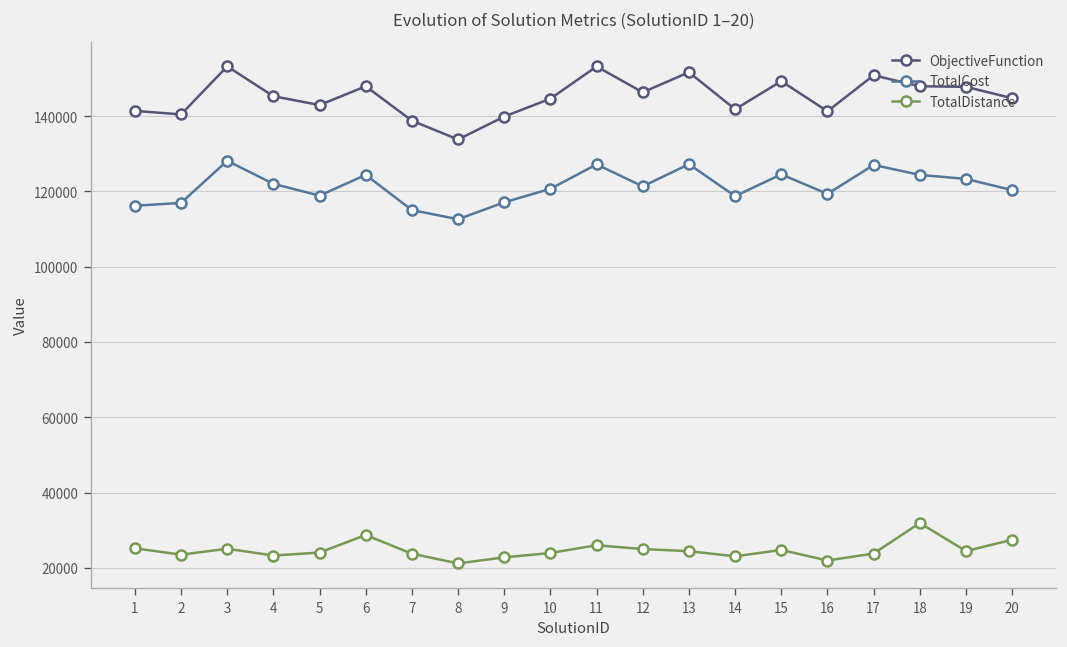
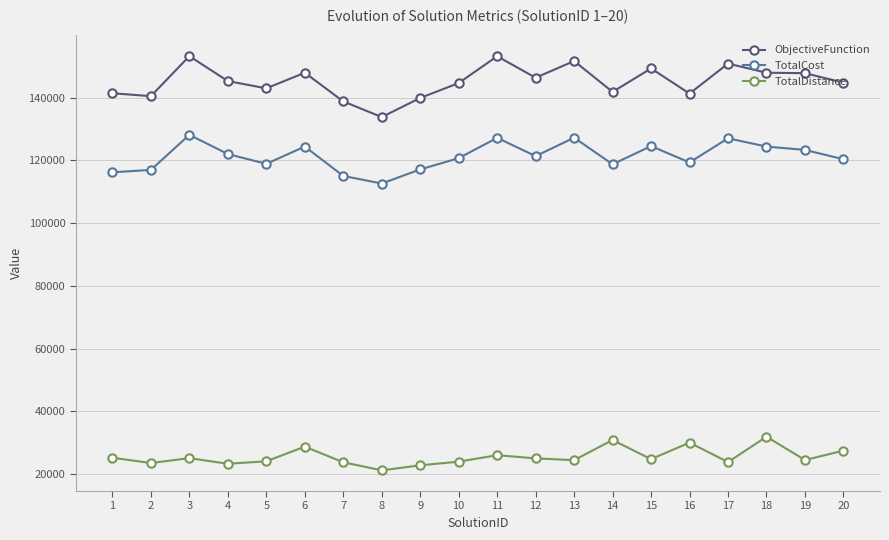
  {
    "TotalDistance": {
      "1": 25000,
      "2": 24000,
      "3": 25000,
      "4": 23000,
      "5": 24000,
      "6": 29000,
      "7": 24000,
      "8": 21000,
      "9": 23000,
      "10": 24000,
      "11": 26000,
      "12": 25000,
      "13": 24000,
-     "14": 23000,
+     "14": 31000,
      "15": 25000,
-     "16": 22000,
+     "16": 30000,
      "17": 24000,
      "18": 32000,
      "19": 24000,
      "20": 27000
    }
  }
